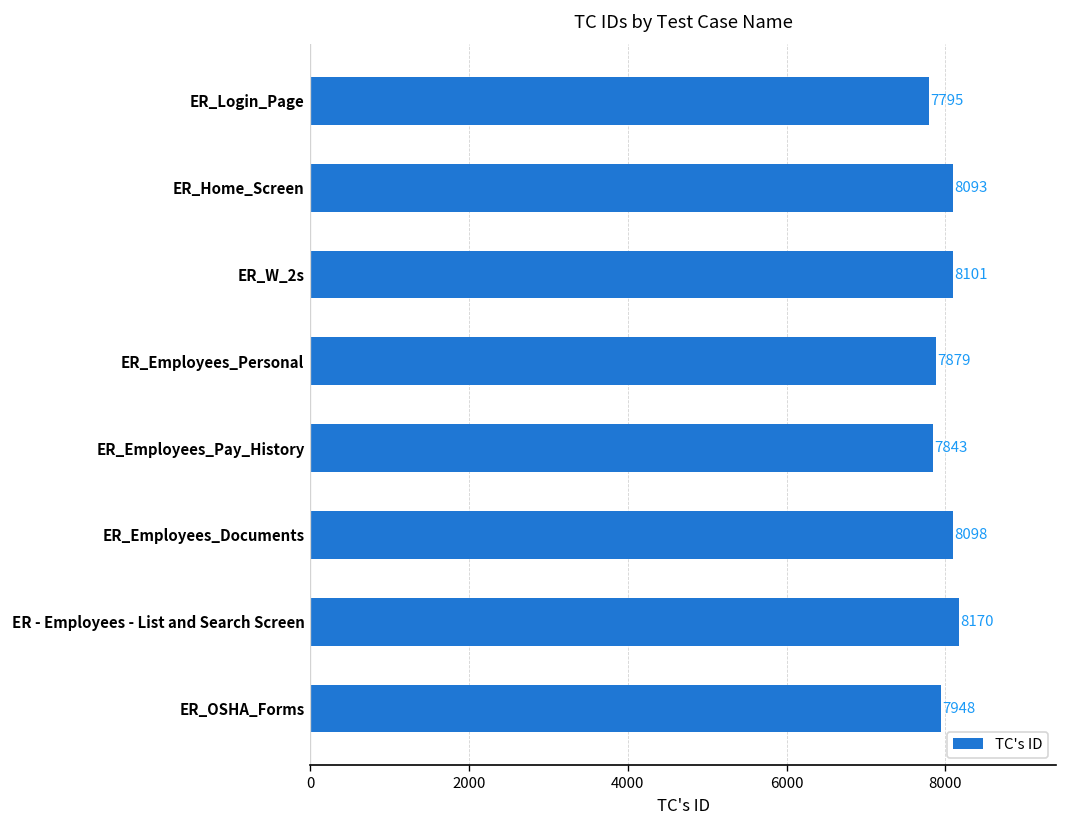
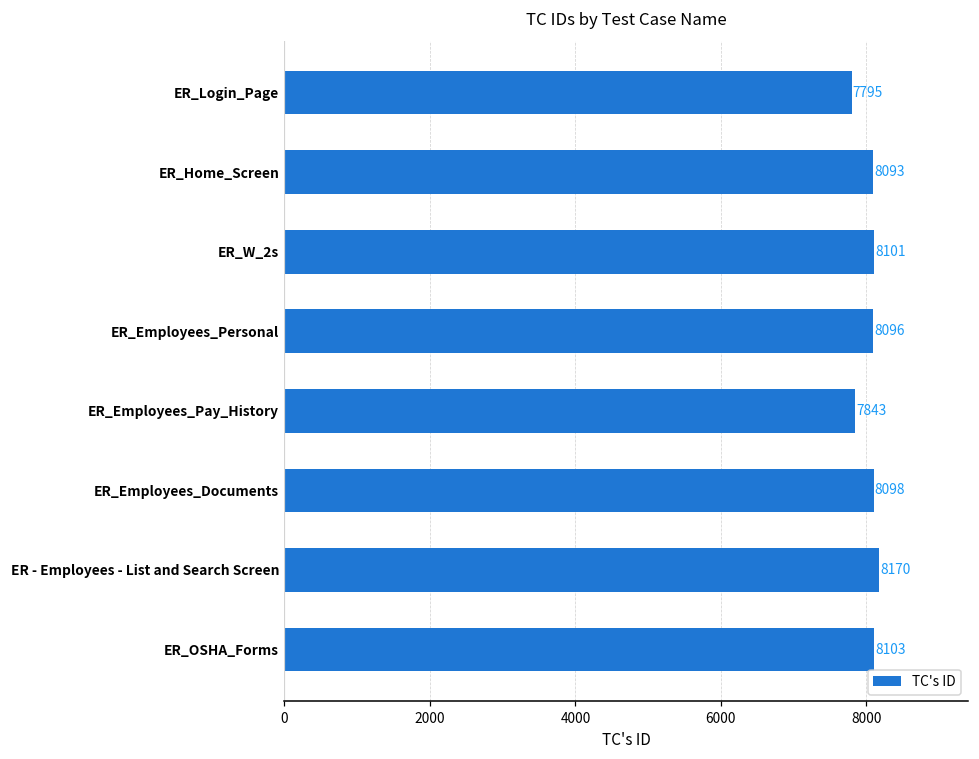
  {
    "ER_Login_Page": 7795,
    "ER_Home_Screen": 8093,
    "ER_W_2s": 8101,
-   "ER_Employees_Personal": 7879,
+   "ER_Employees_Personal": 8096,
    "ER_Employees_Pay_History": 7843,
    "ER_Employees_Documents": 8098,
    "ER - Employees - List and Search Screen": 8170,
-   "ER_OSHA_Forms": 7948
+   "ER_OSHA_Forms": 8103
  }
